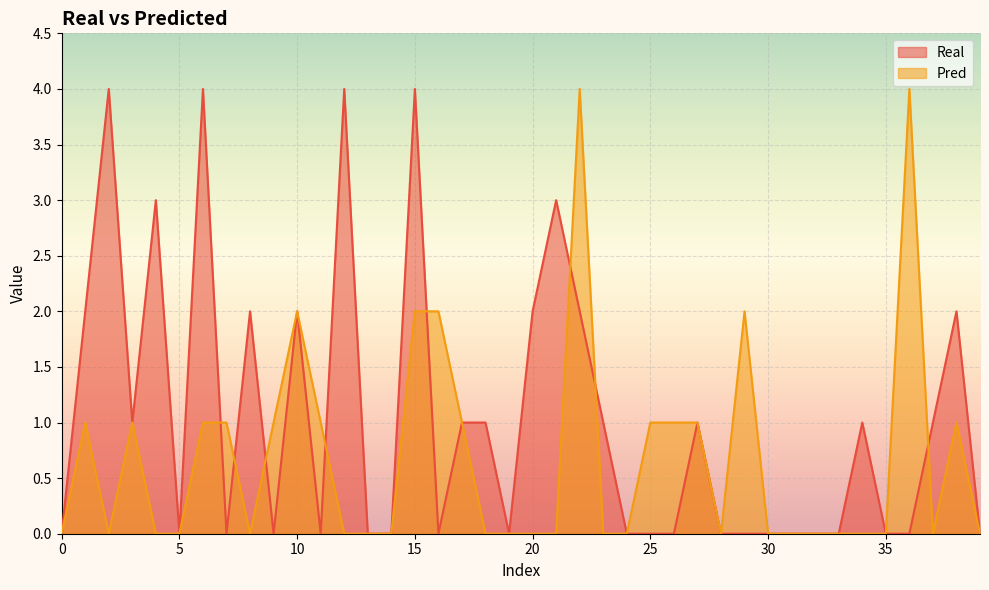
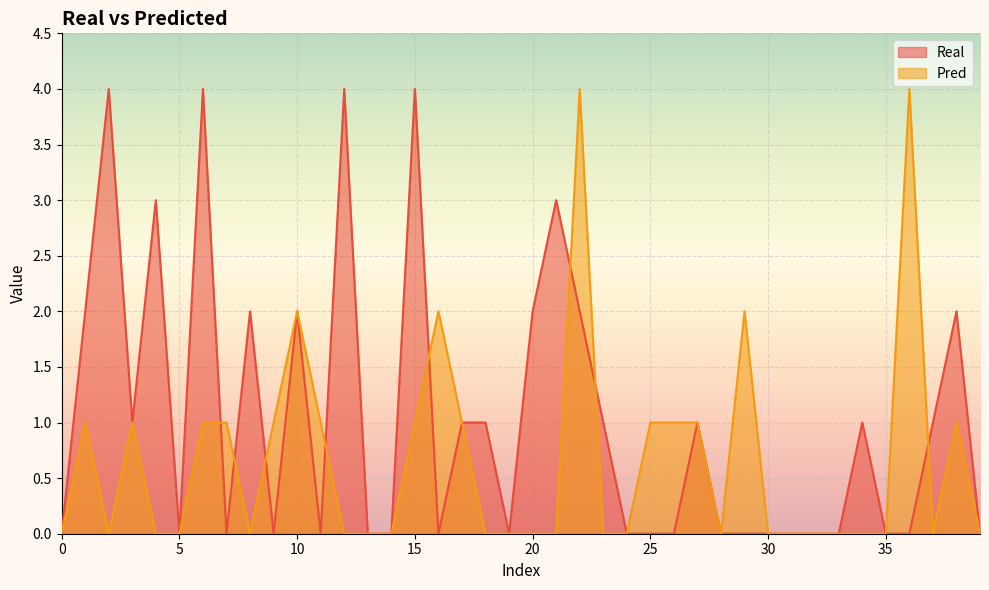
  {
    "Real": {
      "15": 4,
      "20": 2,
      "25": 0
    },
    "Pred": {
-     "15": 2,
+     "15": 1,
      "20": 0,
      "25": 1
    }
  }
